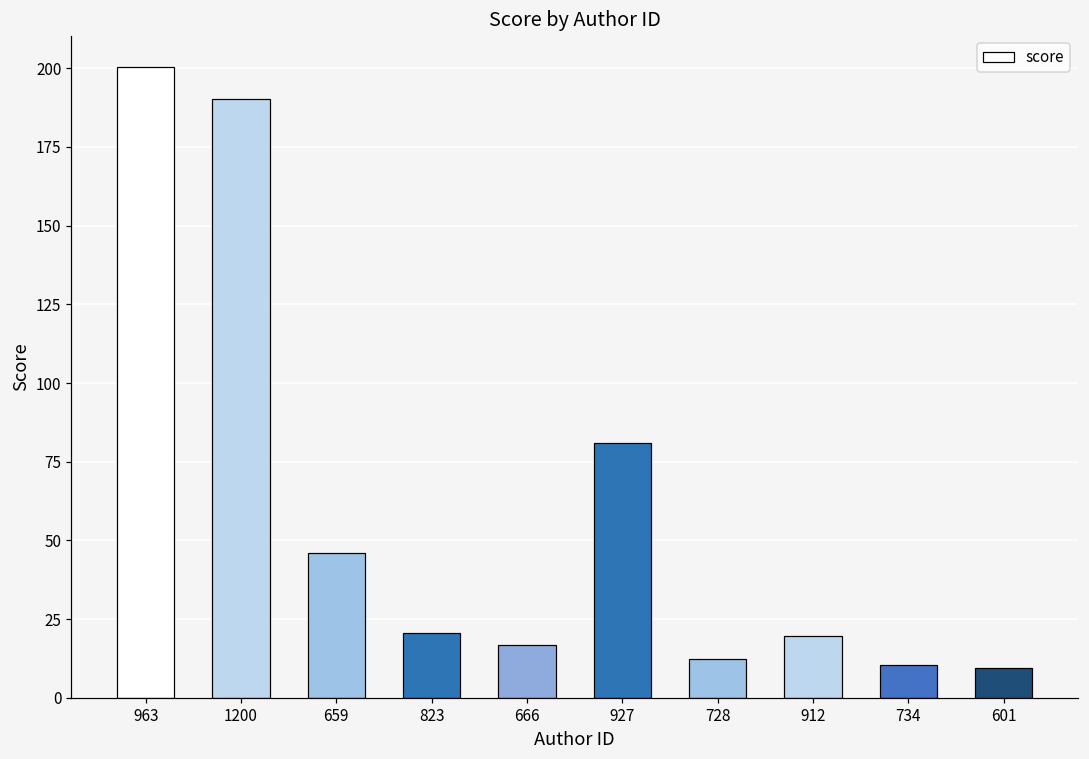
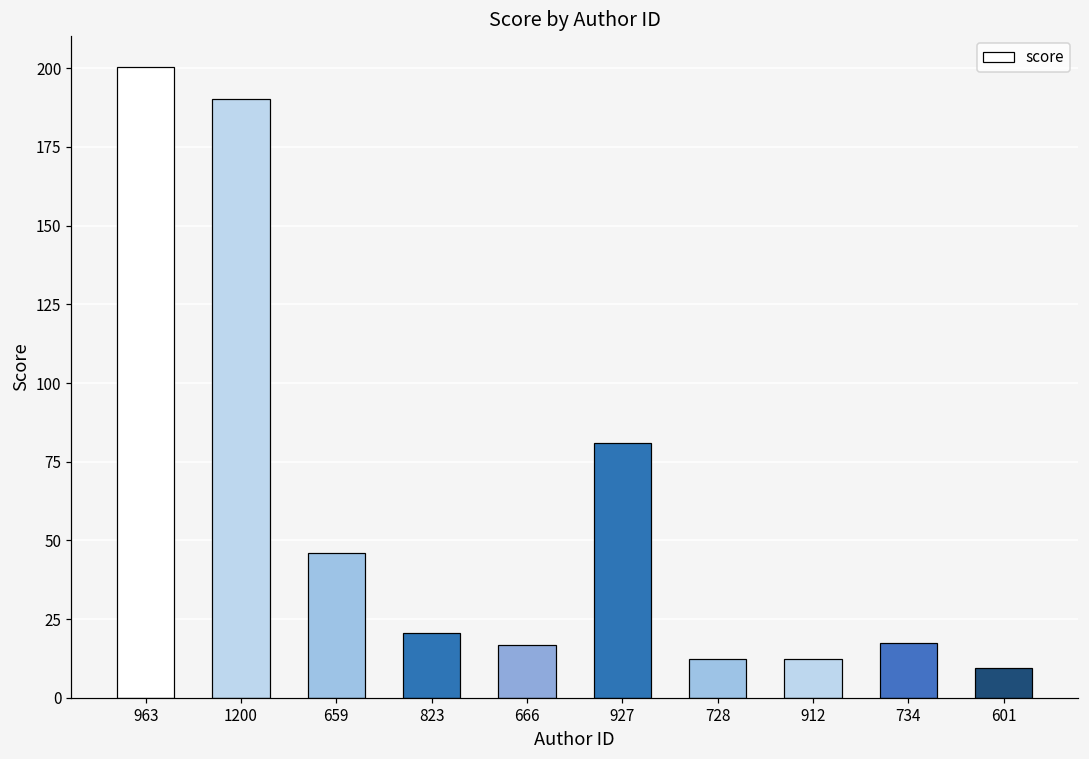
  {
    "963": 200,
    "1200": 190,
    "659": 46,
    "823": 20,
    "666": 17,
    "927": 81,
    "728": 12,
-   "912": 20,
-   "734": 10,
+   "912": 12,
+   "734": 17,
    "601": 10
  }
